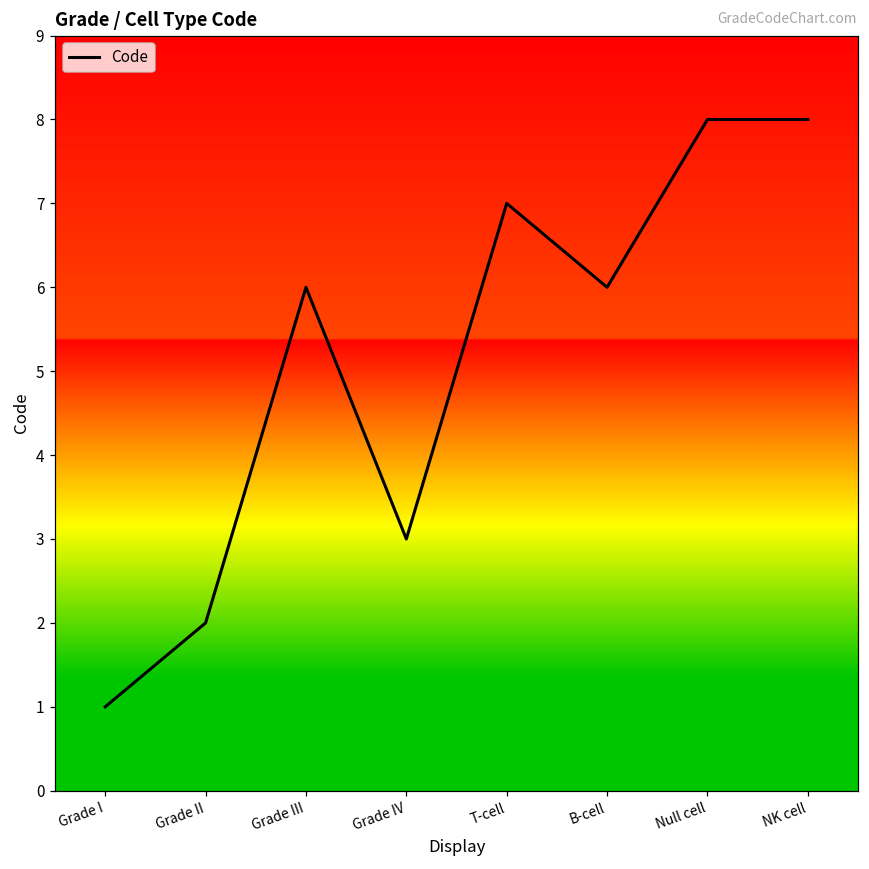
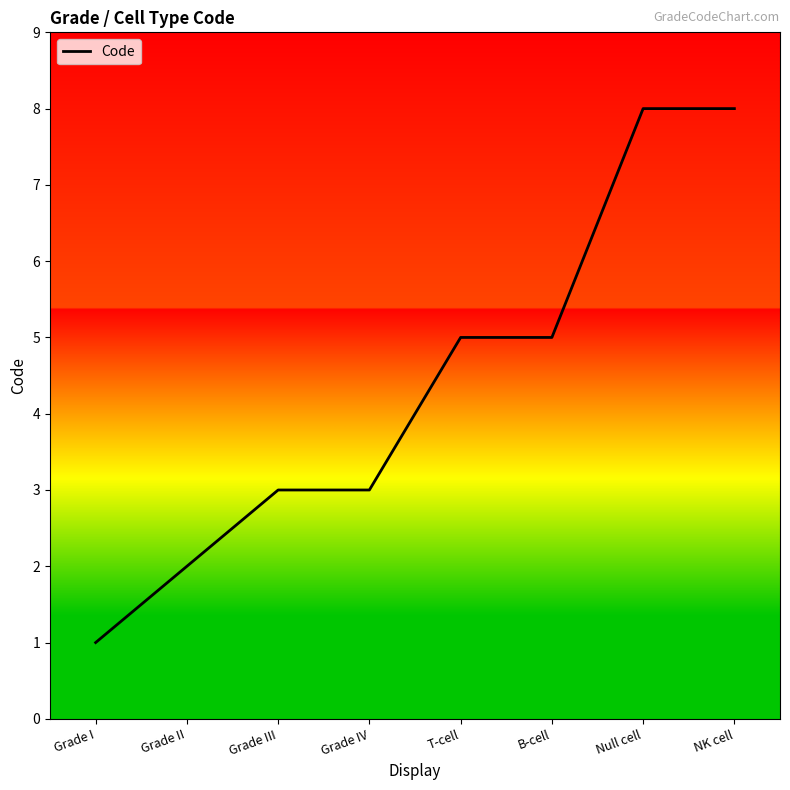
  {
    "Grade I": 1,
    "Grade II": 2,
-   "Grade III": 6,
+   "Grade III": 3,
    "Grade IV": 3,
-   "T-cell": 7,
-   "B-cell": 6,
+   "T-cell": 5,
+   "B-cell": 5,
    "Null cell": 8,
    "NK cell": 8
  }
